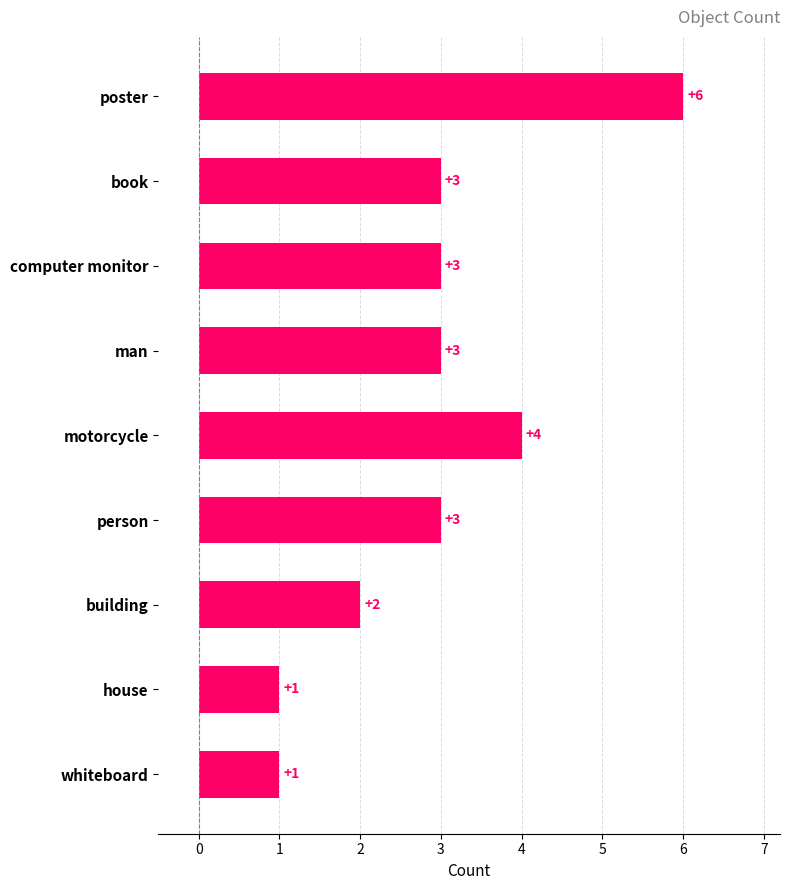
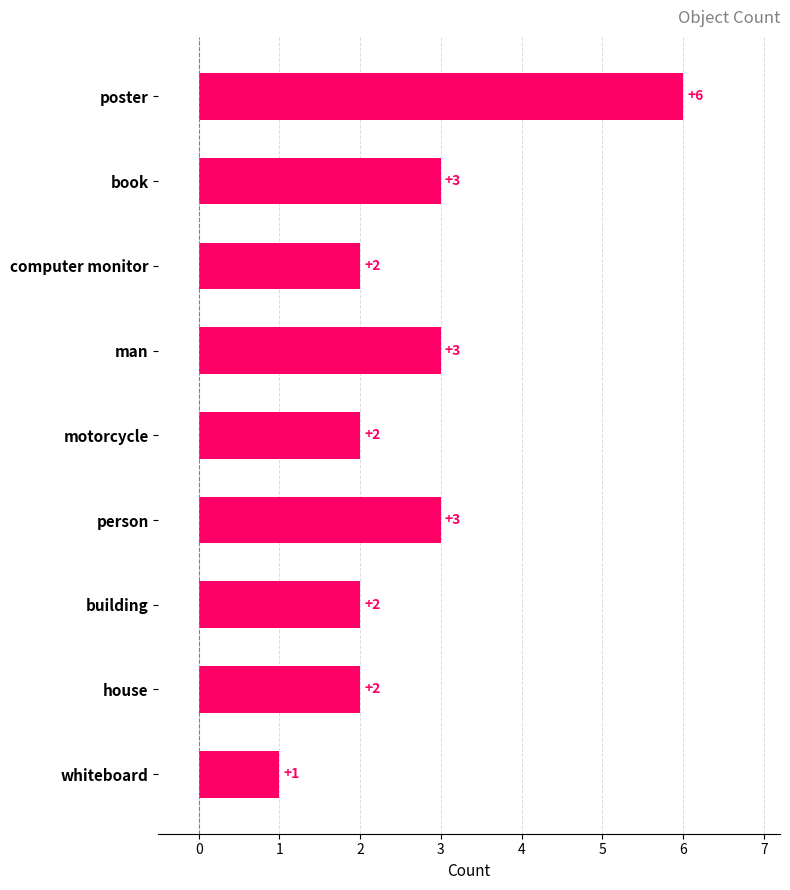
  {
    "poster": "+6",
    "book": "+3",
-   "computer monitor": "+3",
+   "computer monitor": "+2",
    "man": "+3",
-   "motorcycle": "+4",
+   "motorcycle": "+2",
    "person": "+3",
    "building": "+2",
-   "house": "+1",
+   "house": "+2",
    "whiteboard": "+1"
  }
